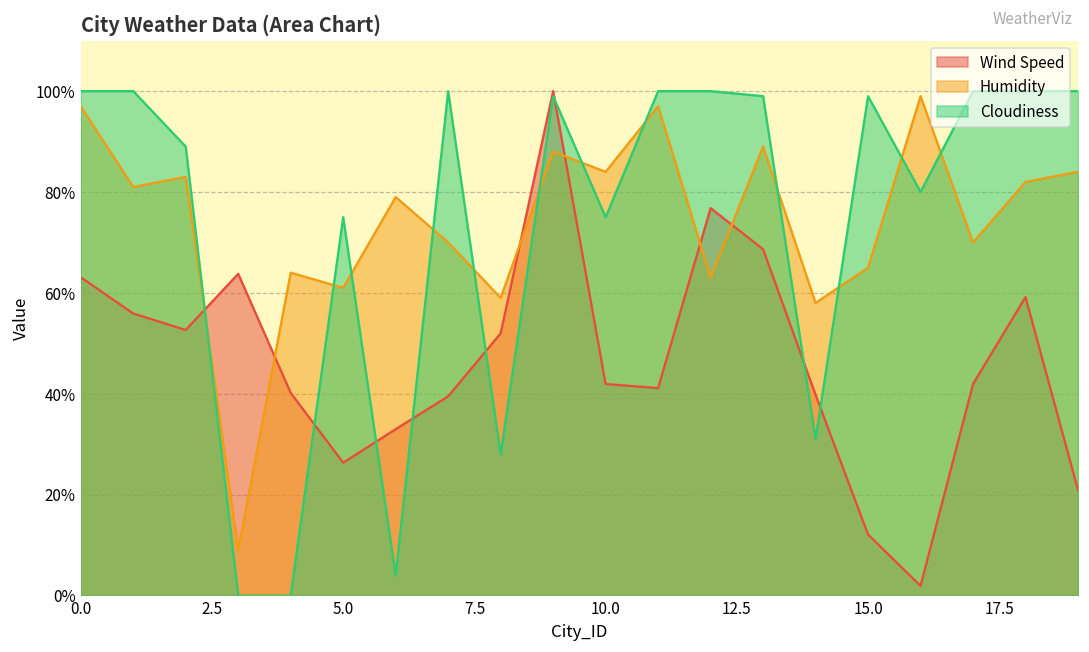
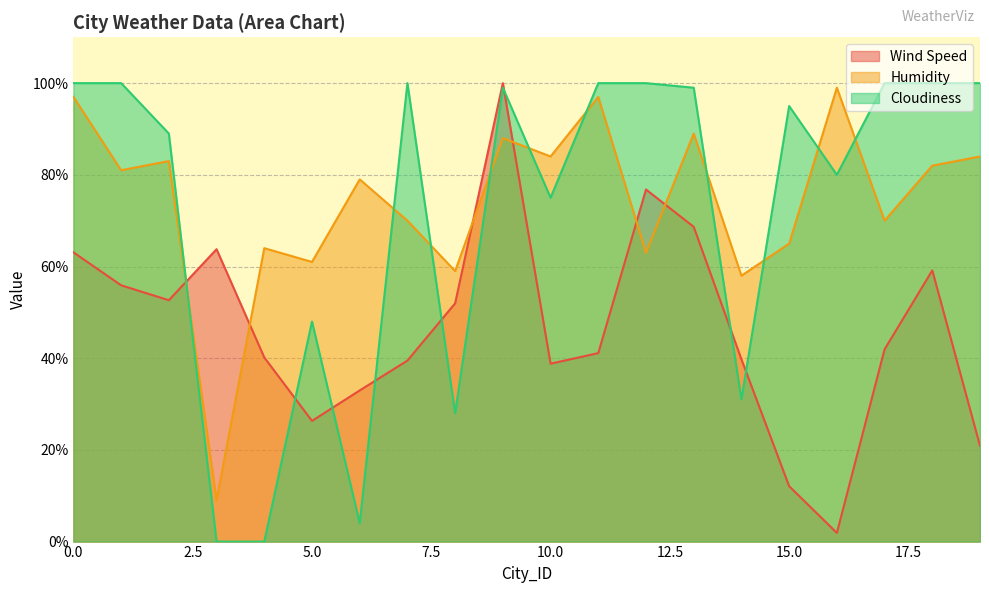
  {
    "Wind Speed": {
      "0.0": "63%",
      "5.0": "26%",
-     "10.0": "42%",
+     "10.0": "39%",
      "15.0": "12%"
    },
    "Humidity": {
      "0.0": "97%",
      "5.0": "61%",
      "10.0": "84%",
      "15.0": "65%"
    },
    "Cloudiness": {
      "0.0": "100%",
-     "5.0": "75%",
+     "5.0": "48%",
      "10.0": "75%",
-     "15.0": "99%"
+     "15.0": "95%"
    }
  }
